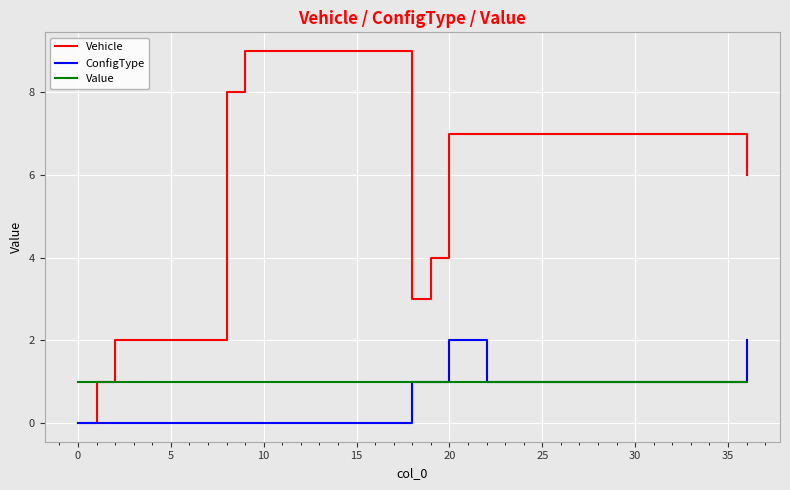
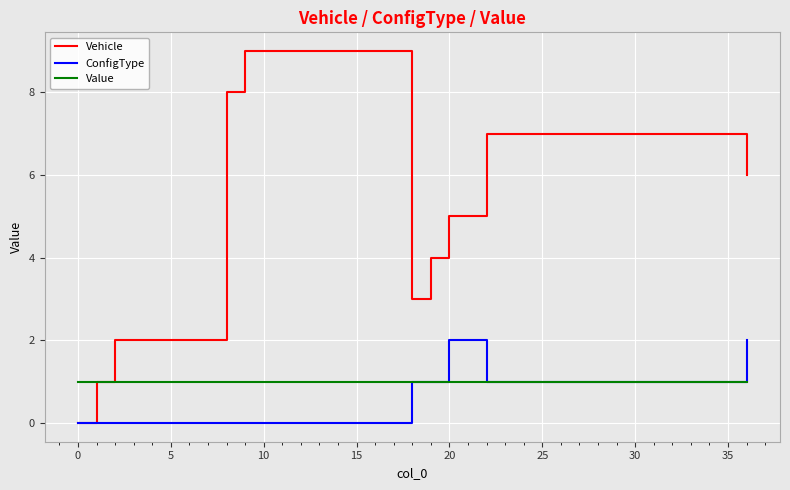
  {
    "Vehicle": {
-     "20": 7
+     "20": 5
    },
    "ConfigType": {
      "20": 2
    },
    "Value": {
      "0": 1,
      "20": 1
    }
  }
